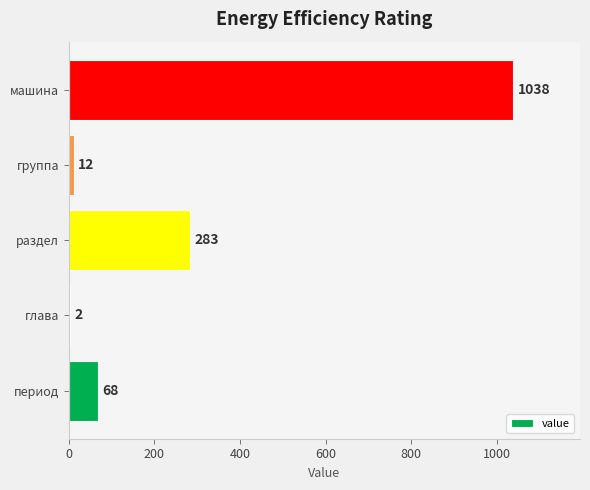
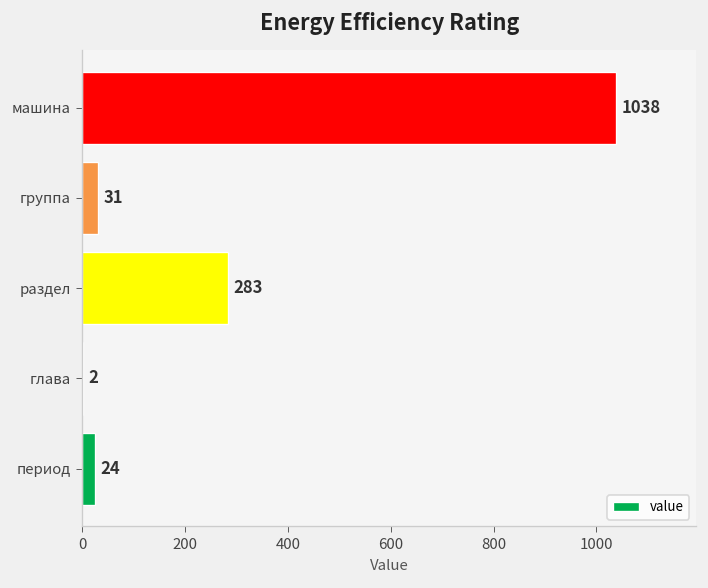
  {
    "машина": 1038,
-   "группа": 12,
+   "группа": 31,
    "раздел": 283,
    "глава": 2,
-   "период": 68
+   "период": 24
  }
